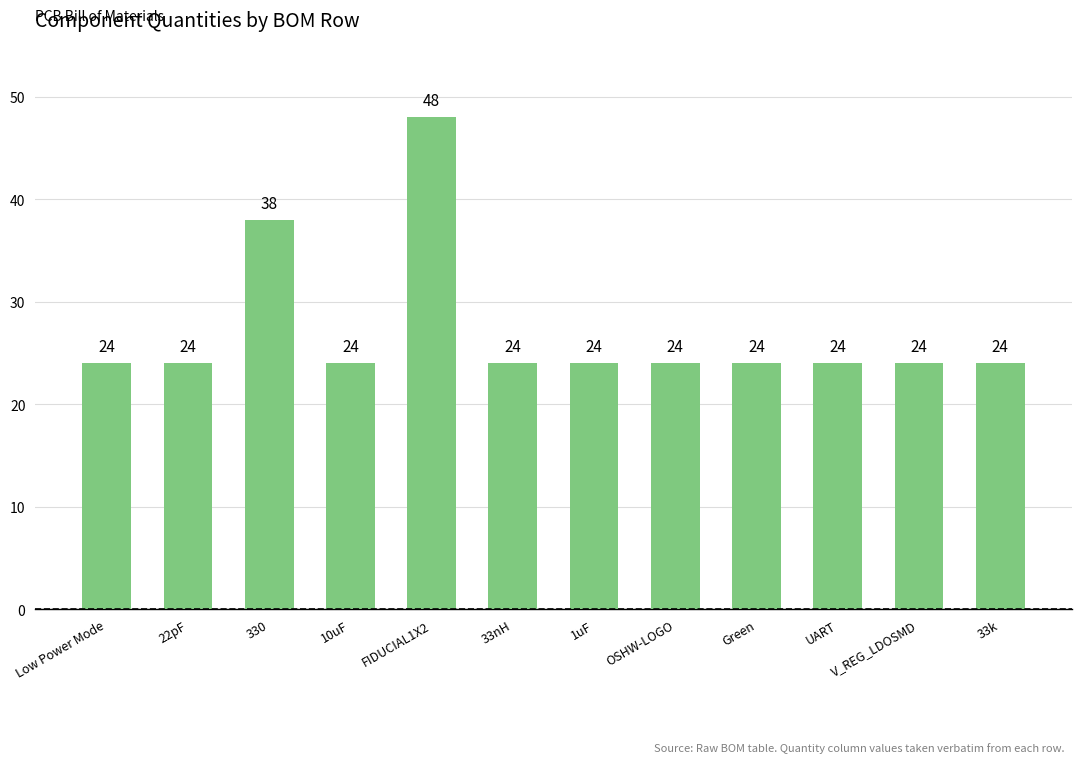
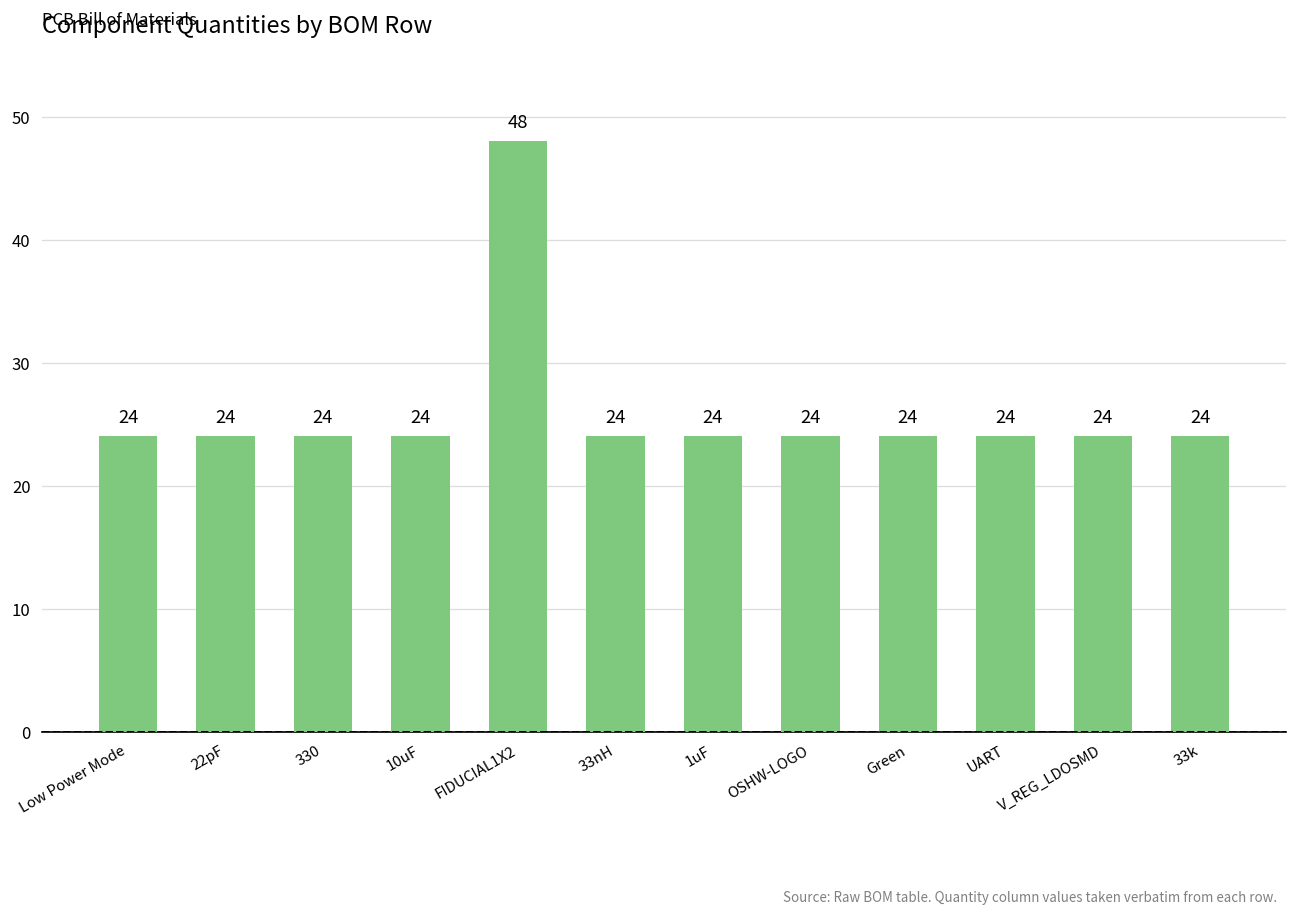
  {
    "Low Power Mode": 24,
    "22pF": 24,
-   "330": 38,
+   "330": 24,
    "10uF": 24,
    "FIDUCIAL1X2": 48,
    "33nH": 24,
    "1uF": 24,
    "OSHW-LOGO": 24,
    "Green": 24,
    "UART": 24,
    "V_REG_LDOSMD": 24,
    "33k": 24
  }
